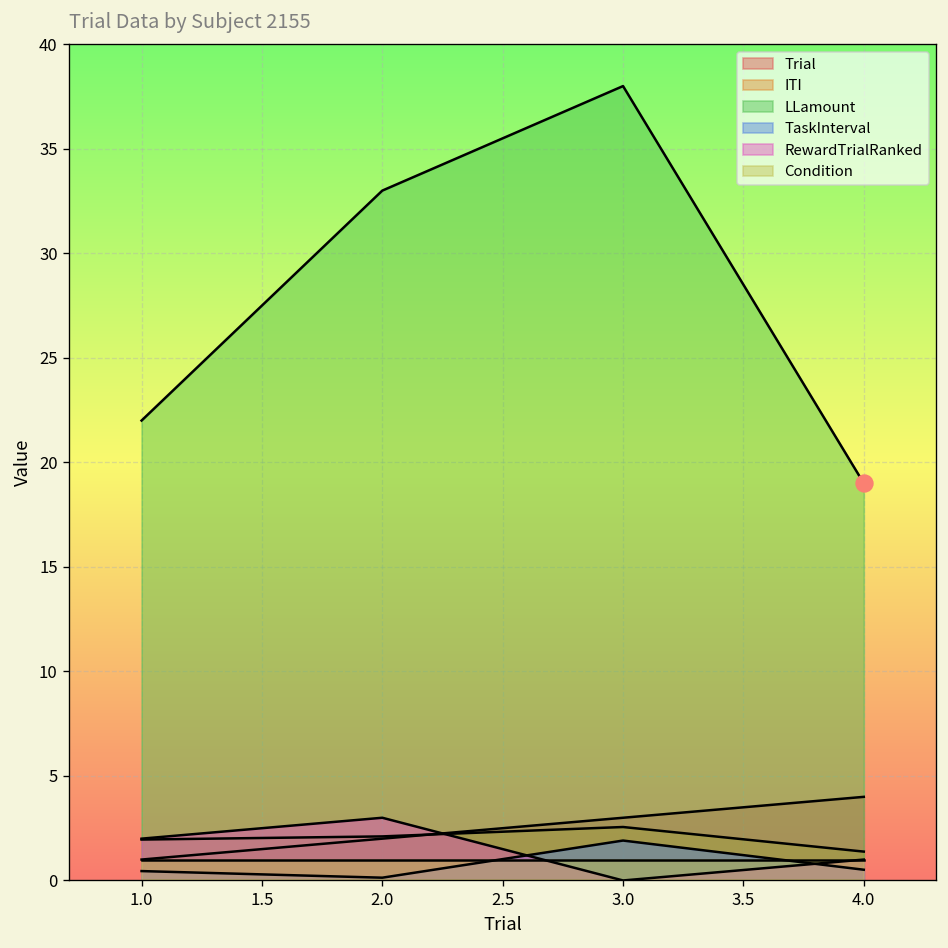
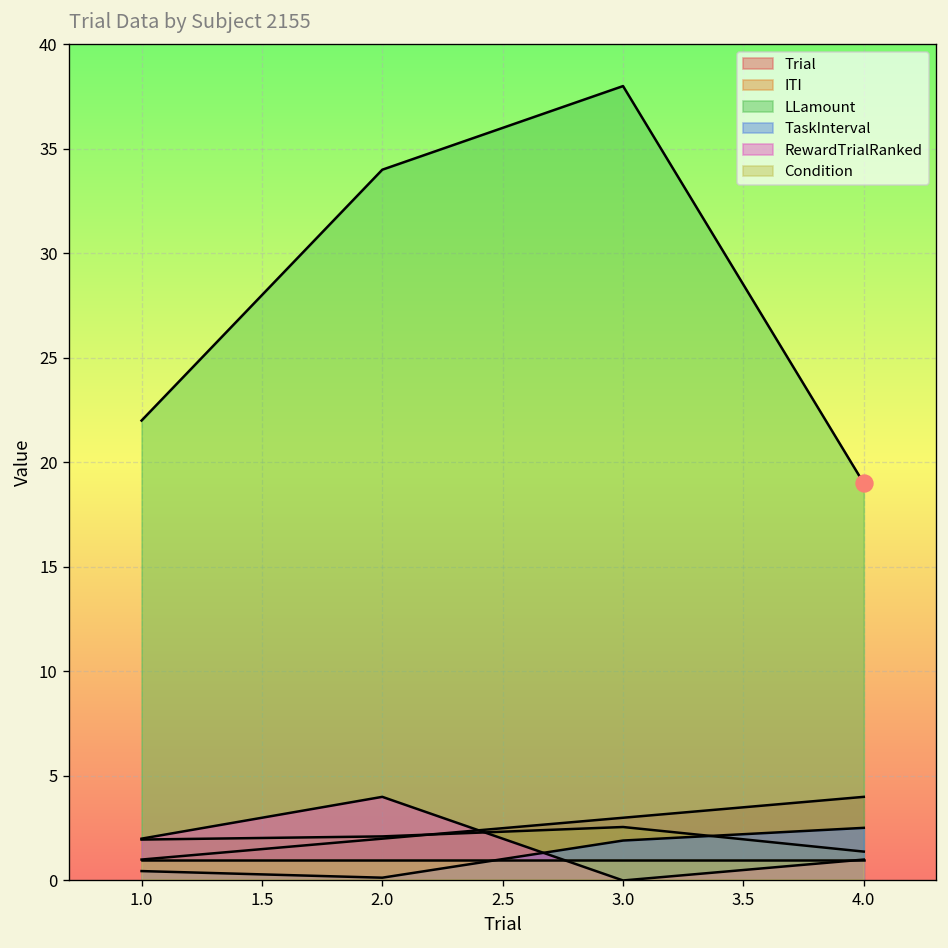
  {
    "LLamount": {
      "1.0": 22,
-     "2.0": 33,
+     "2.0": 34,
      "3.0": 38
    },
    "TaskInterval": {
      "1.0": 0.4,
      "2.0": 0.1,
      "3.0": 1.9,
-     "4.0": 0.5
+     "4.0": 2.5
    },
    "RewardTrialRanked": {
-     "2.0": 3,
+     "2.0": 4,
      "3.0": 0
    }
  }
